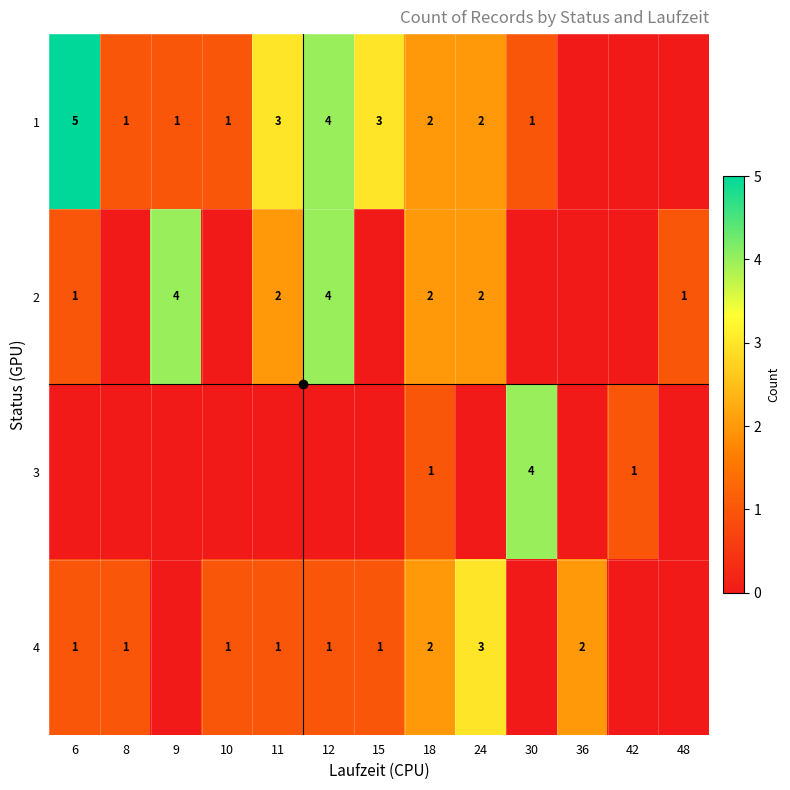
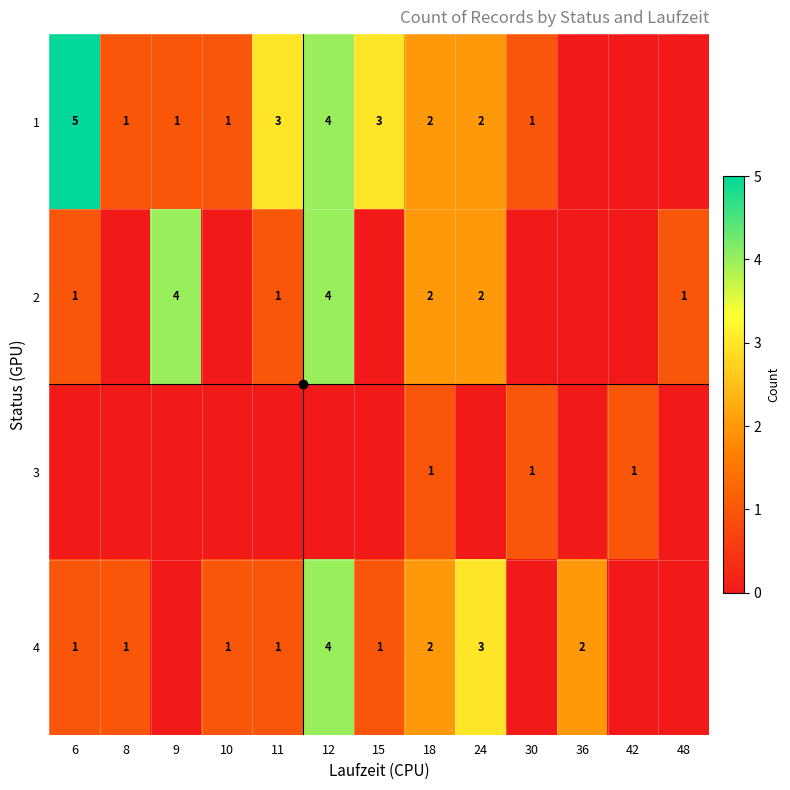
  {
    "1": {
      "6": 5,
      "8": 1,
      "9": 1,
      "10": 1,
      "11": 3,
      "12": 4,
      "15": 3,
      "18": 2,
      "24": 2,
      "30": 1
    },
    "2": {
      "6": 1,
      "9": 4,
-     "11": 2,
+     "11": 1,
      "12": 4,
      "18": 2,
      "24": 2,
      "48": 1
    },
    "3": {
      "18": 1,
-     "30": 4,
+     "30": 1,
      "42": 1
    },
    "4": {
      "6": 1,
      "8": 1,
      "10": 1,
      "11": 1,
-     "12": 1,
+     "12": 4,
      "15": 1,
      "18": 2,
      "24": 3,
      "36": 2
    }
  }
